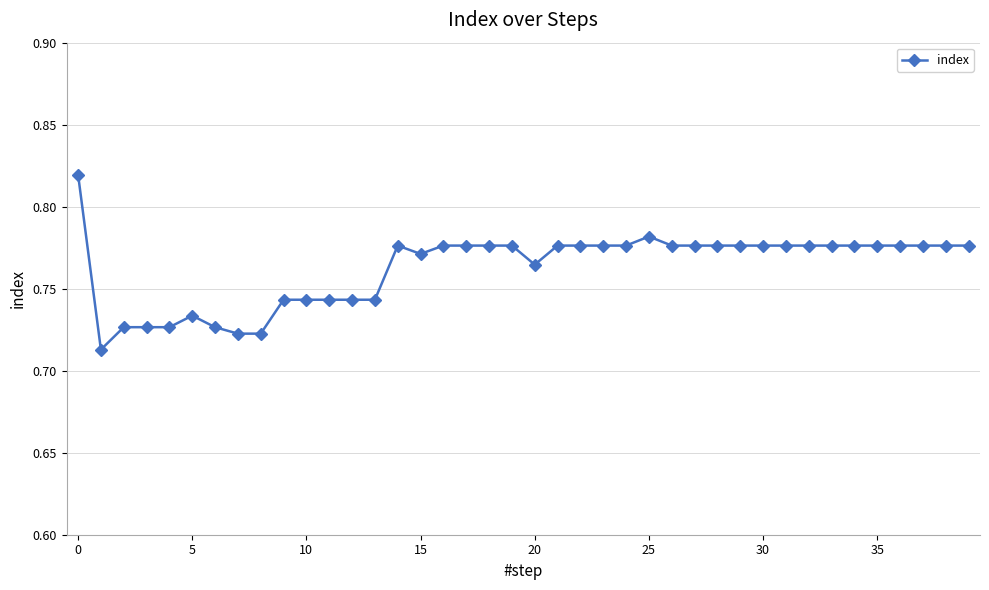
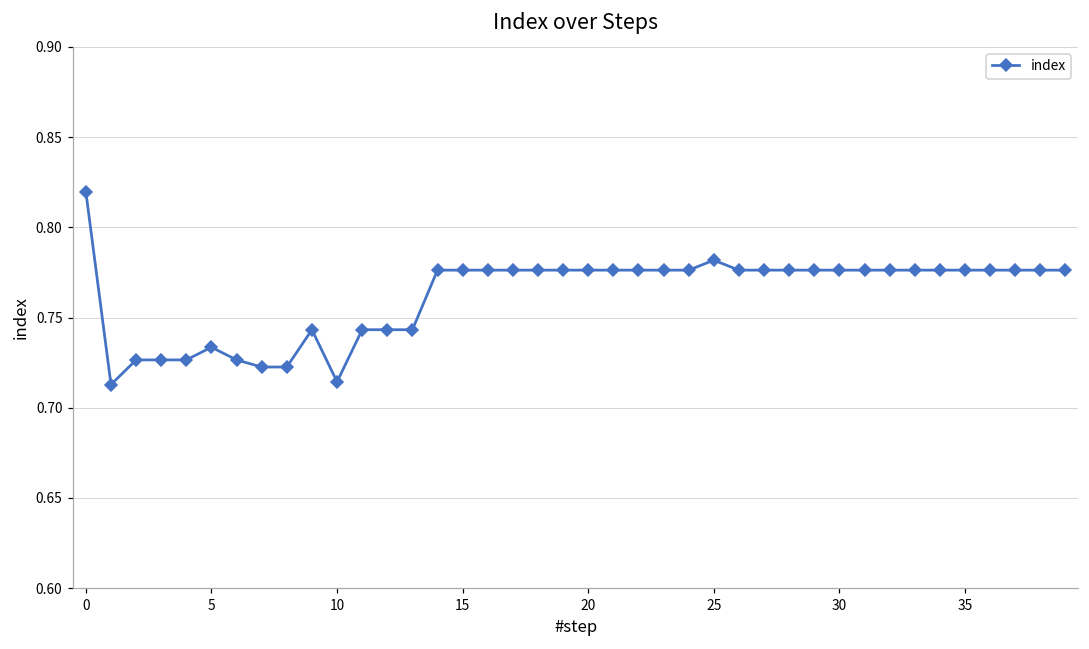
  {
    "0": 0.820,
    "5": 0.734,
-   "10": 0.743,
-   "15": 0.771,
-   "20": 0.765,
+   "10": 0.714,
+   "15": 0.776,
+   "20": 0.776,
    "25": 0.782,
    "30": 0.776,
    "35": 0.776
  }
